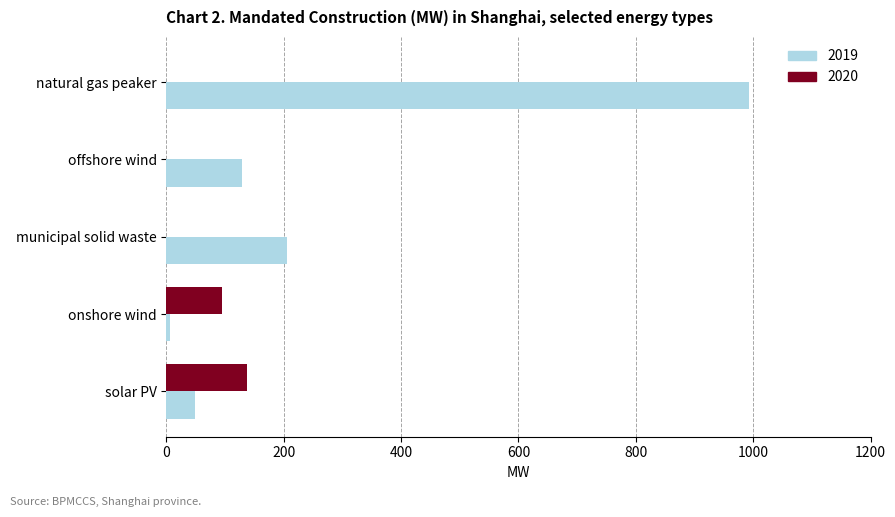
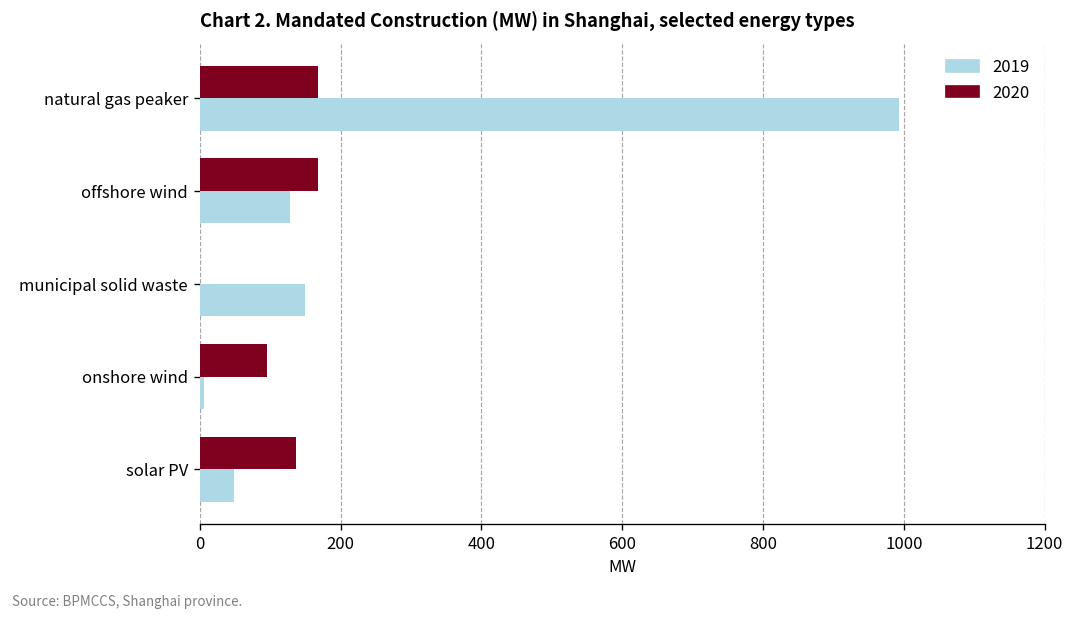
  {
    "2019": {
      "natural gas peaker": 990,
      "offshore wind": 130,
-     "municipal solid waste": 210,
+     "municipal solid waste": 150,
      "onshore wind": 10,
      "solar PV": 50
    },
    "2020": {
-     "natural gas peaker": 0,
-     "offshore wind": 0,
+     "natural gas peaker": 170,
+     "offshore wind": 170,
      "municipal solid waste": 0,
      "onshore wind": 90,
      "solar PV": 140
    }
  }
